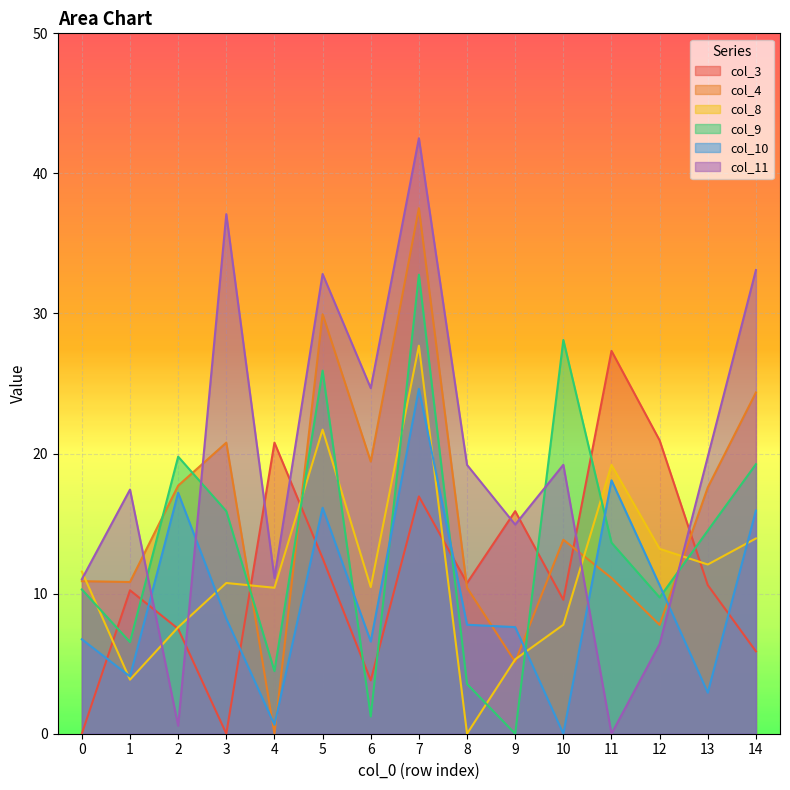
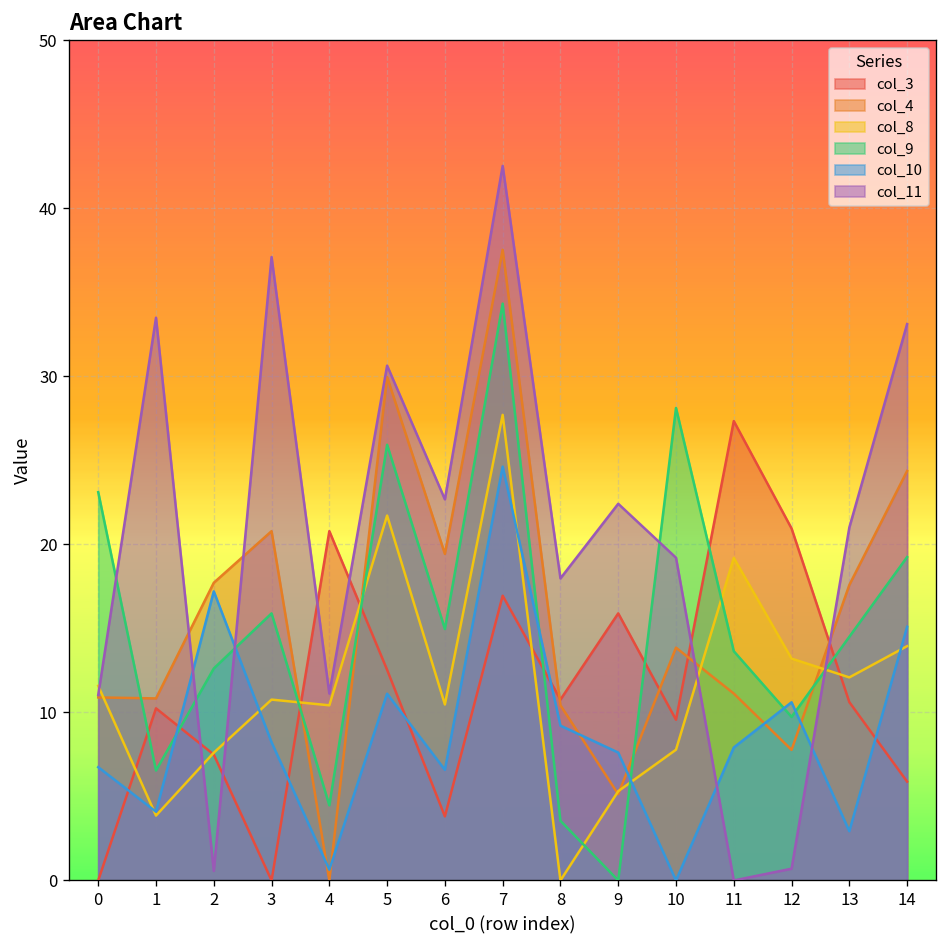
  {
    "col_9": {
-     "0": 10.3,
+     "0": 23.1,
      "1": 6.5,
-     "2": 19.8,
+     "2": 12.6,
      "3": 15.9,
      "4": 4.5,
      "5": 25.9,
-     "6": 1.2,
-     "7": 32.8,
+     "6": 15.0,
+     "7": 34.3,
      "8": 3.6,
      "9": 0.0,
      "10": 28.1,
      "11": 13.6,
      "12": 9.7,
      "13": 14.5,
      "14": 19.2
    },
    "col_10": {
      "0": 6.7,
      "1": 4.1,
      "2": 17.2,
      "3": 8.2,
      "4": 0.6,
-     "5": 16.1,
+     "5": 11.1,
      "6": 6.6,
      "7": 24.6,
-     "8": 7.8,
+     "8": 9.2,
      "9": 7.6,
      "10": 0.0,
-     "11": 18.1,
+     "11": 7.9,
      "12": 10.6,
      "13": 2.9,
-     "14": 15.9
+     "14": 15.1
    },
    "col_11": {
-     "1": 17.4,
+     "1": 33.5,
      "2": 0.6,
      "3": 37.1,
      "4": 11.1,
-     "5": 32.8,
-     "6": 24.7,
+     "5": 30.6,
+     "6": 22.7,
      "7": 42.5,
-     "8": 19.2,
-     "9": 14.9,
+     "8": 18.0,
+     "9": 22.4,
      "10": 19.2,
      "11": 0.0,
-     "12": 6.4,
-     "13": 19.8,
+     "12": 0.7,
+     "13": 21.0,
      "14": 33.1
    }
  }
